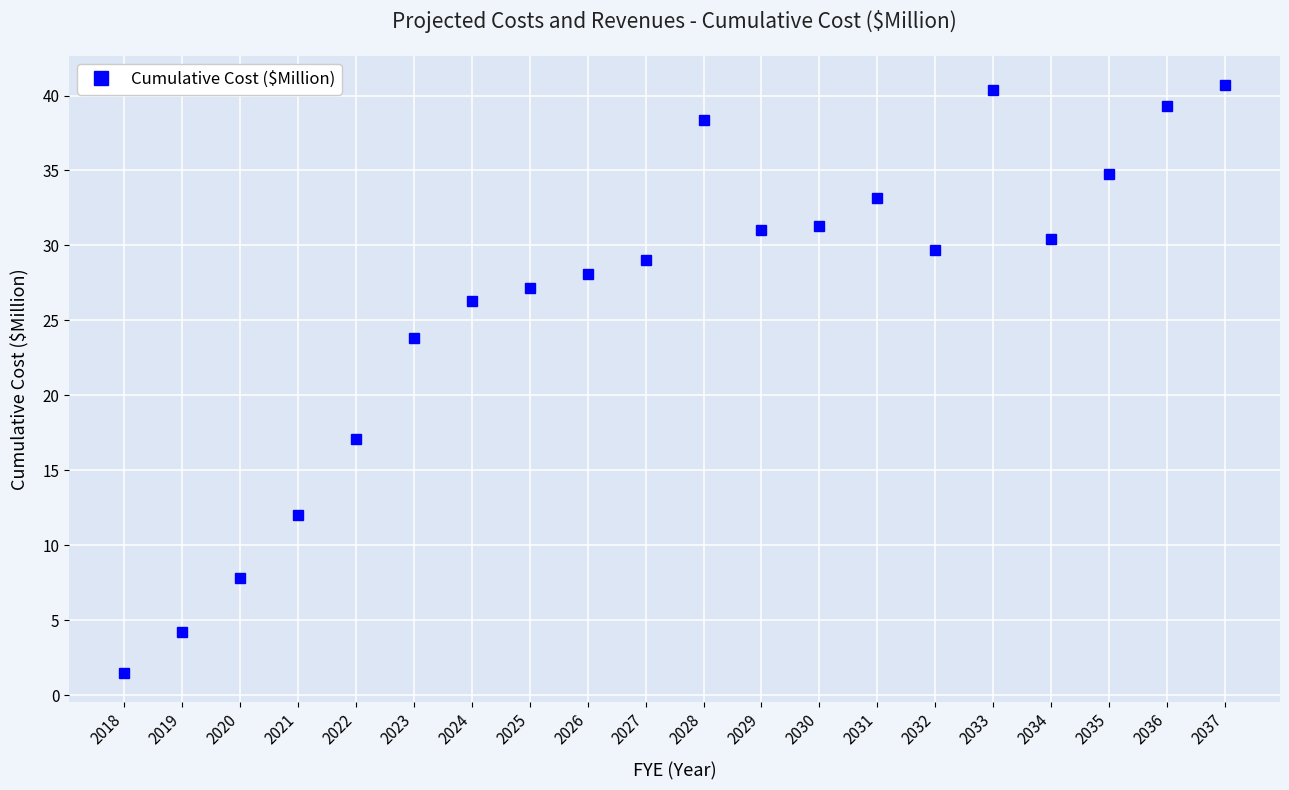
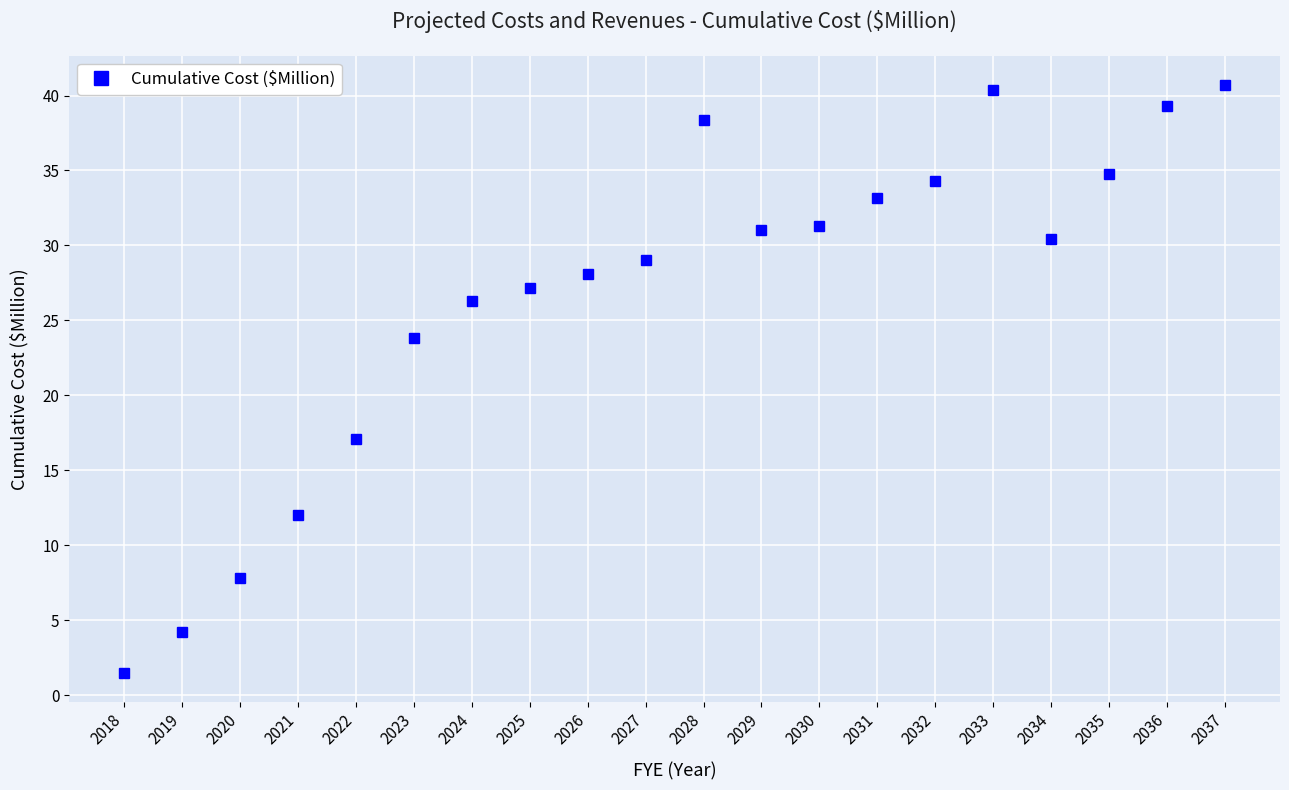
  {
    "2018": 1.5,
    "2019": 4.2,
    "2020": 7.8,
    "2021": 12.0,
    "2022": 17.1,
    "2023": 23.8,
    "2024": 26.3,
    "2025": 27.2,
    "2026": 28.1,
    "2027": 29.0,
    "2028": 38.3,
    "2029": 31.0,
    "2030": 31.3,
    "2031": 33.1,
-   "2032": 29.7,
+   "2032": 34.3,
    "2033": 40.3,
    "2034": 30.5,
    "2035": 34.8,
    "2036": 39.3,
    "2037": 40.7
  }
